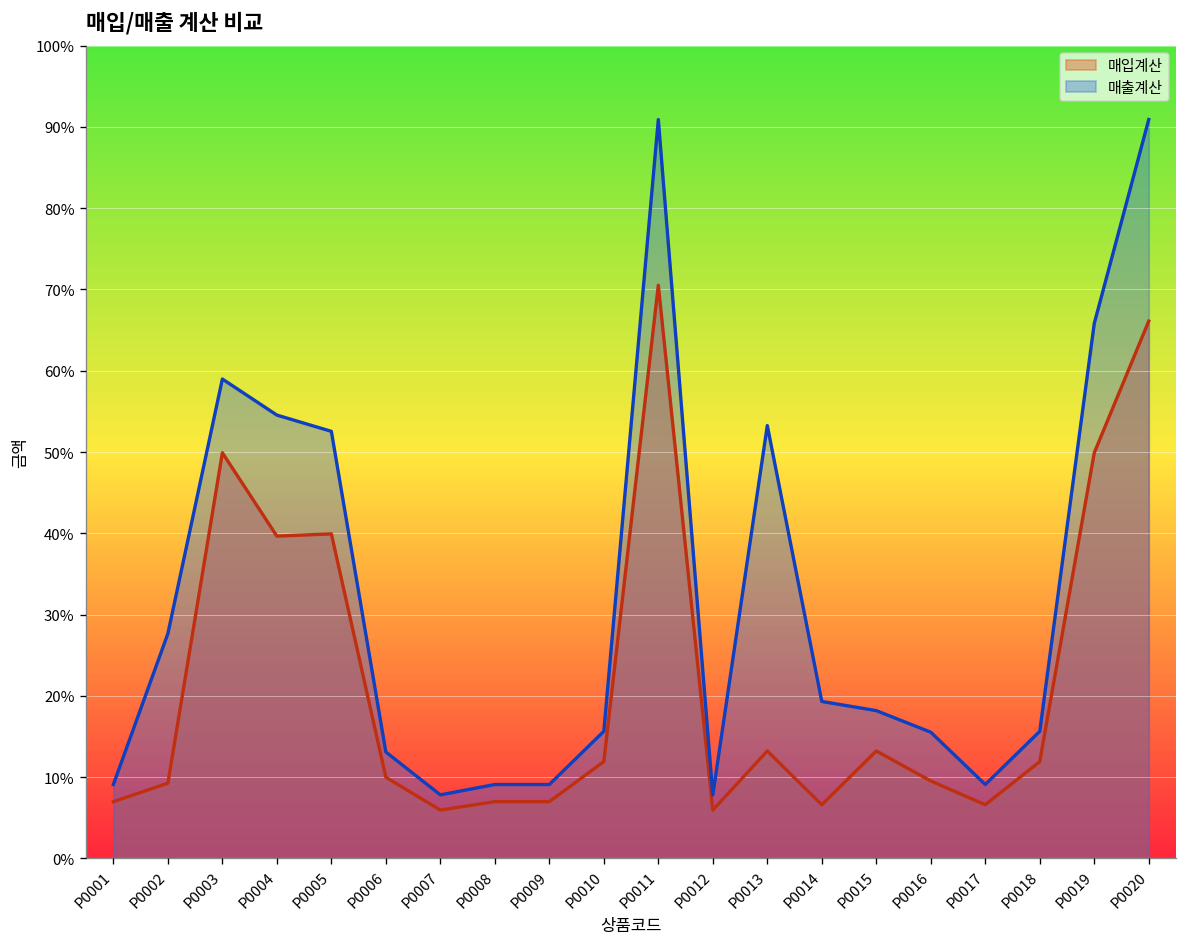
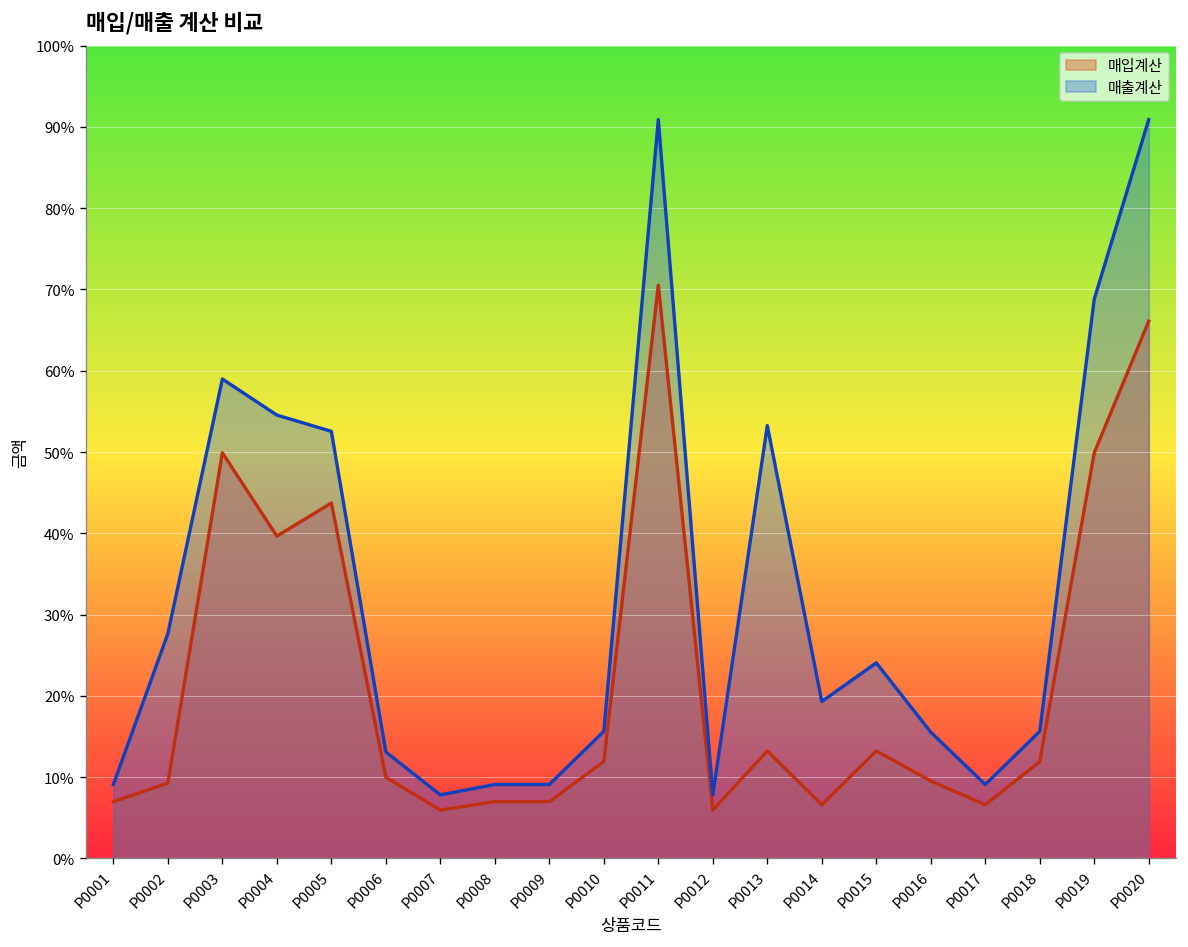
  {
    "매입계산": {
      "P0001": "7%",
      "P0002": "9%",
      "P0003": "50%",
      "P0004": "40%",
-     "P0005": "40%",
+     "P0005": "44%",
      "P0006": "10%",
      "P0007": "6%",
      "P0008": "7%",
      "P0009": "7%",
      "P0010": "12%",
      "P0011": "71%",
      "P0012": "6%",
      "P0013": "13%",
      "P0014": "7%",
      "P0015": "13%",
      "P0016": "10%",
      "P0017": "7%",
      "P0018": "12%",
      "P0019": "50%",
      "P0020": "66%"
    },
    "매출계산": {
      "P0001": "9%",
      "P0002": "28%",
      "P0003": "59%",
      "P0004": "55%",
      "P0005": "53%",
      "P0006": "13%",
      "P0007": "8%",
      "P0008": "9%",
      "P0009": "9%",
      "P0010": "16%",
      "P0011": "91%",
      "P0012": "8%",
      "P0013": "53%",
      "P0014": "19%",
-     "P0015": "18%",
+     "P0015": "24%",
      "P0016": "16%",
      "P0017": "9%",
      "P0018": "16%",
-     "P0019": "66%",
+     "P0019": "69%",
      "P0020": "91%"
    }
  }
